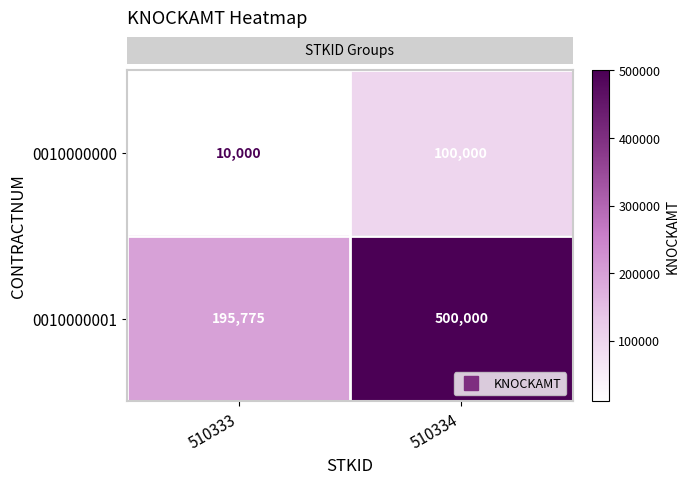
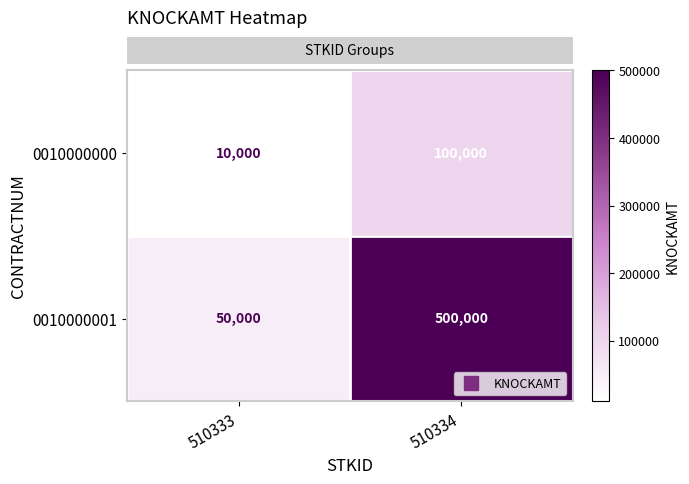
  {
    "0010000000": {
      "510333": "10,000"
    },
    "0010000001": {
-     "510333": "195,775",
+     "510333": "50,000",
      "510334": "500,000"
    }
  }
